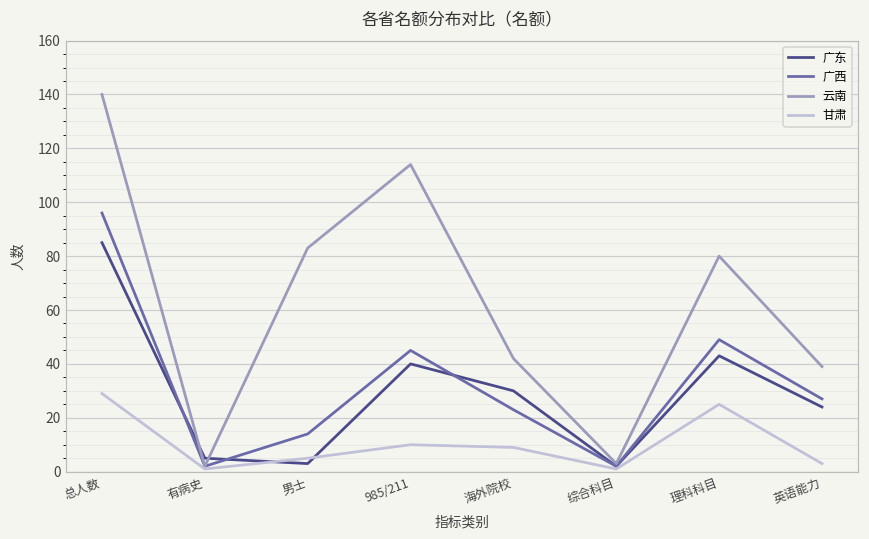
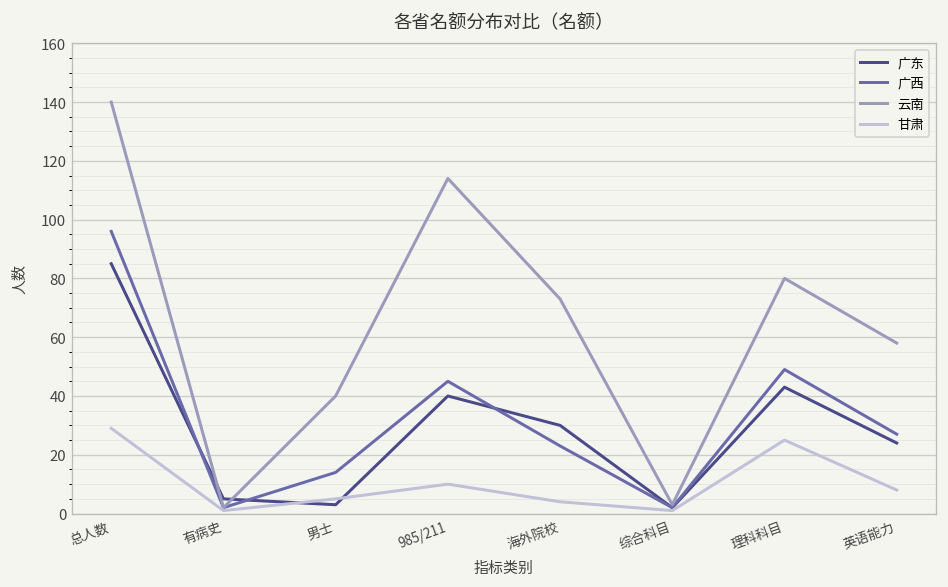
  {
    "云南": {
      "总人数": 140,
-     "男士": 83,
+     "男士": 40,
      "985/211": 114,
-     "海外院校": 42,
+     "海外院校": 73,
      "理科科目": 80,
-     "英语能力": 39
+     "英语能力": 58
    },
    "甘肃": {
      "总人数": 29,
      "男士": 5,
      "985/211": 10,
-     "海外院校": 9,
+     "海外院校": 4,
      "理科科目": 25,
-     "英语能力": 3
+     "英语能力": 8
    }
  }
